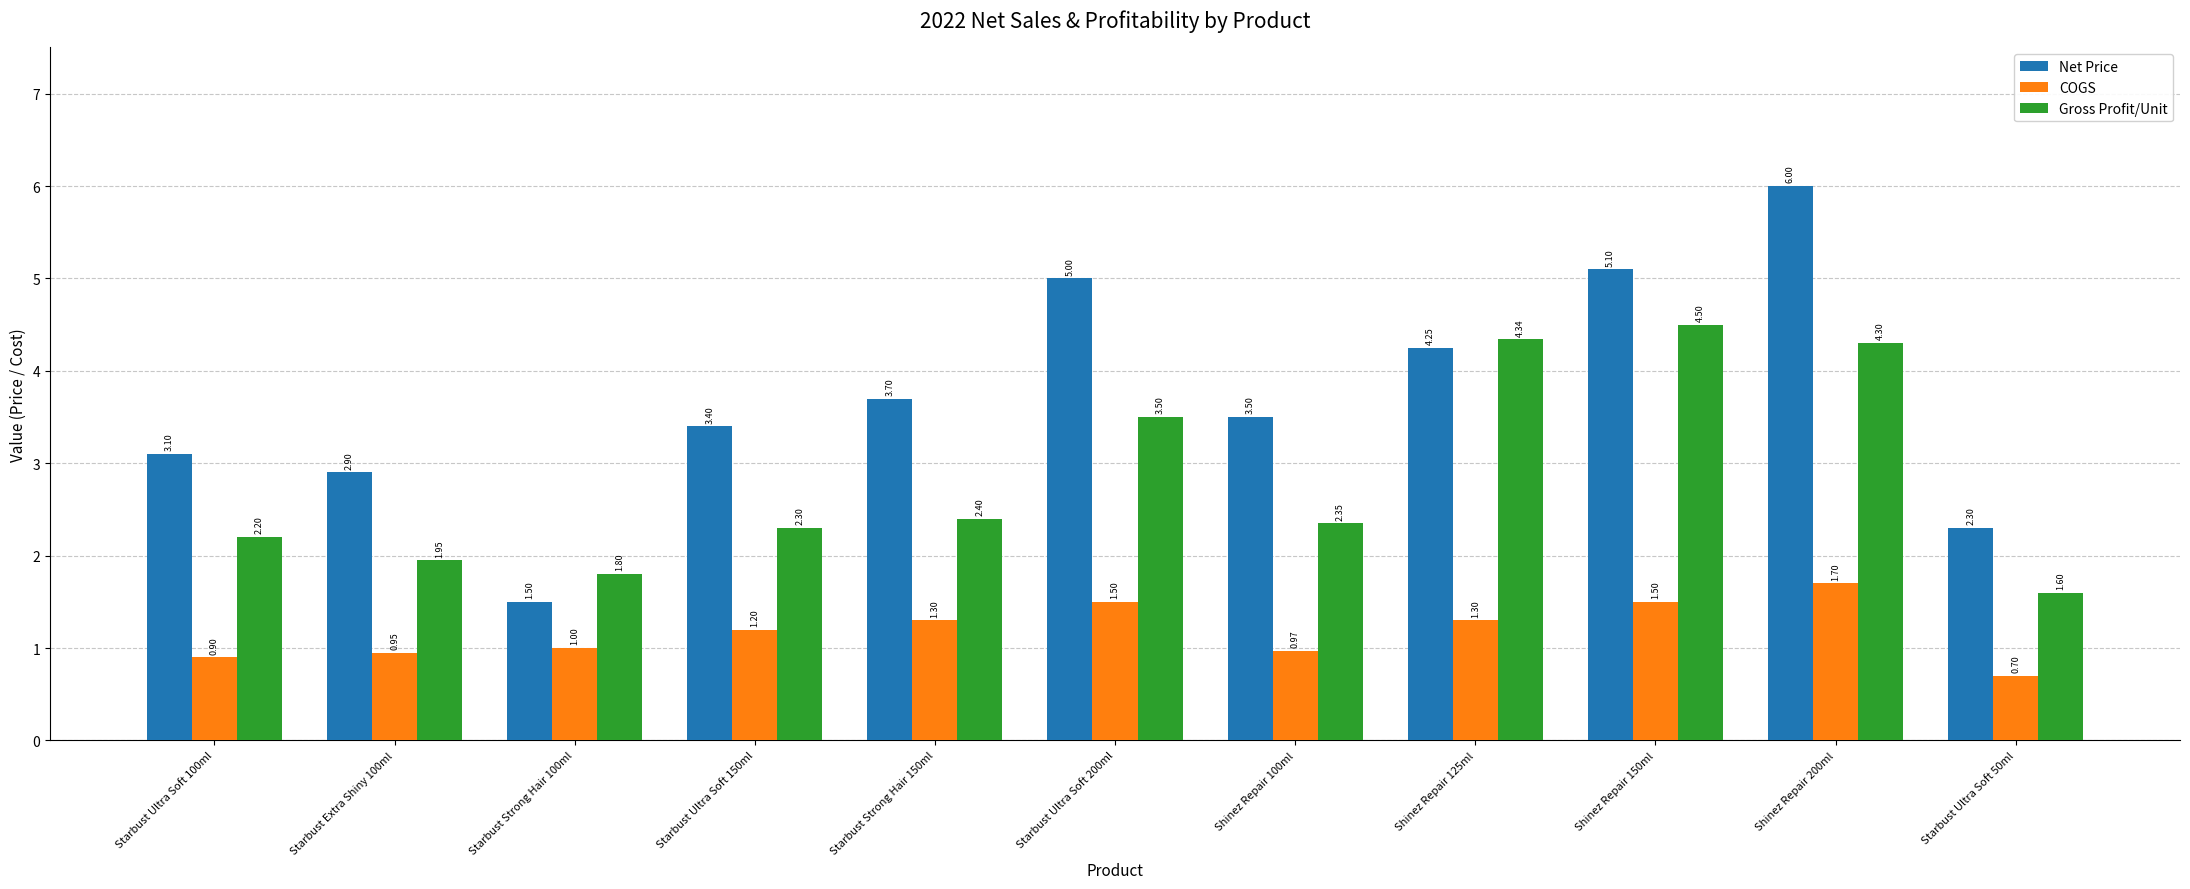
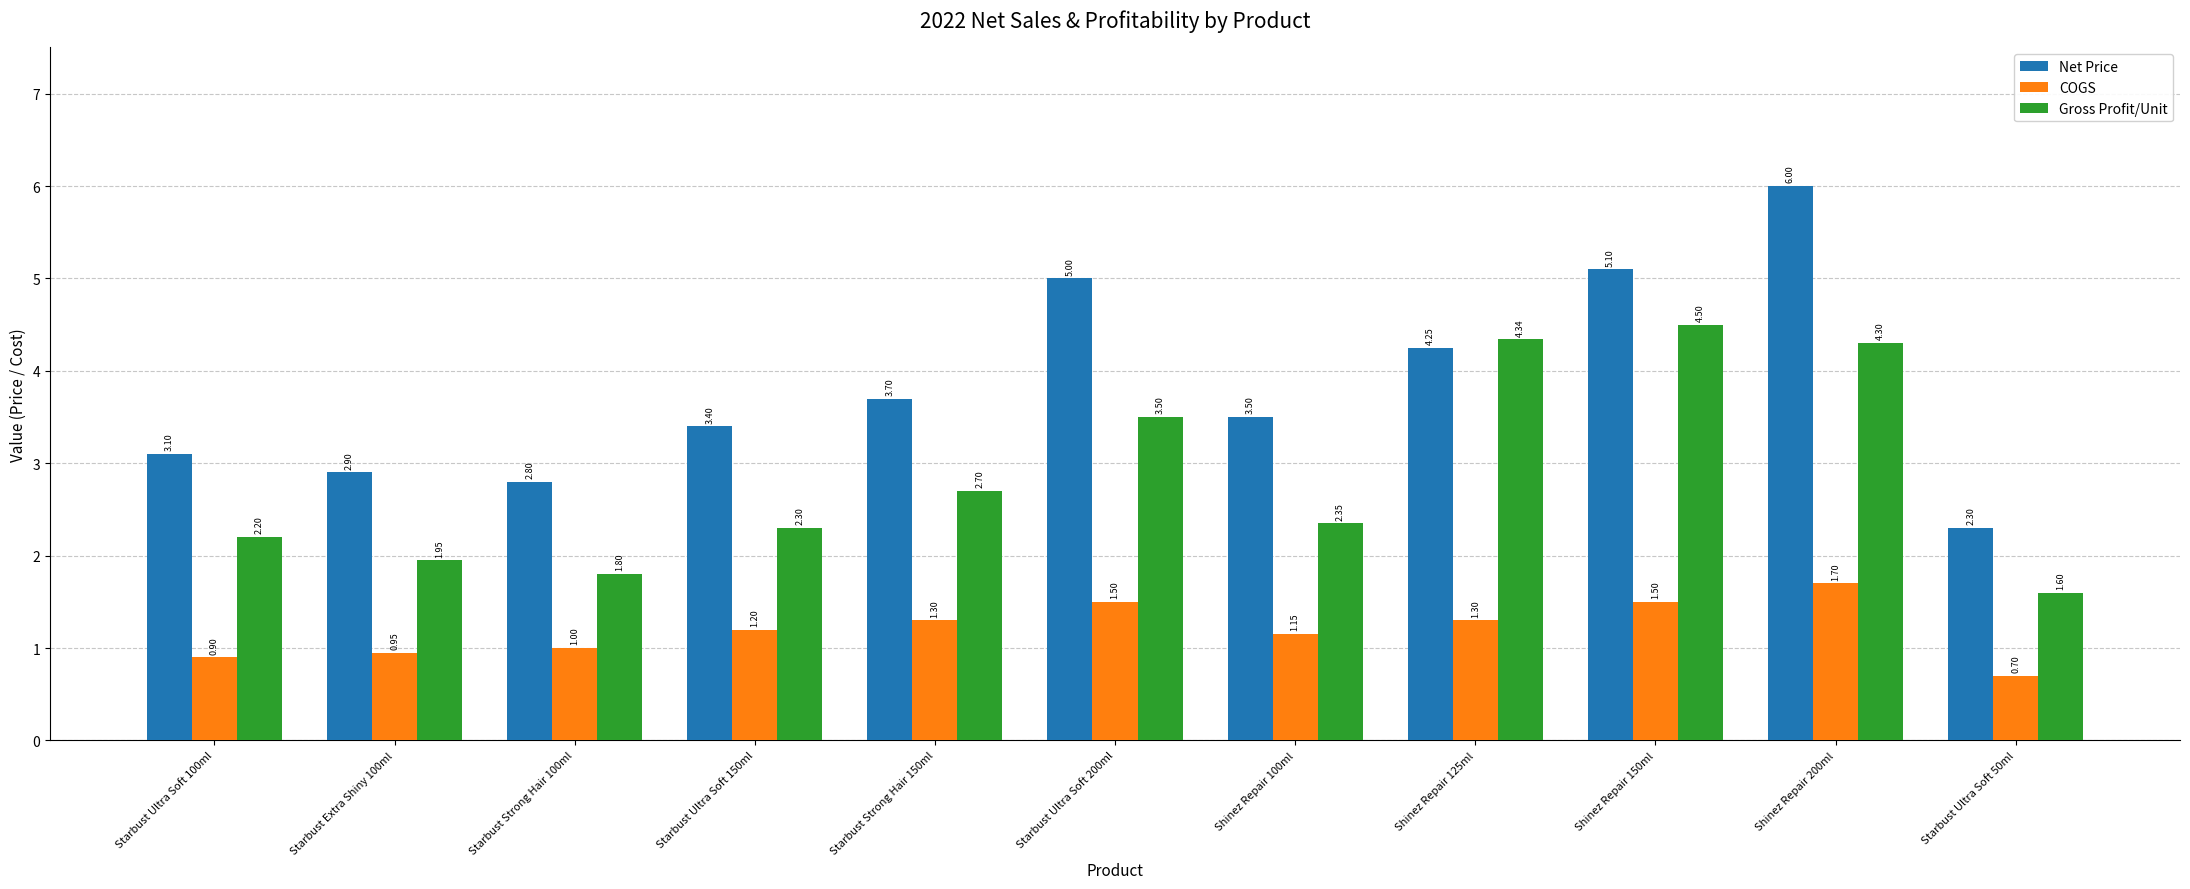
  {
    "Net Price": {
      "Starbust Ultra Soft 100ml": 3.10,
      "Starbust Extra Shiny 100ml": 2.90,
-     "Starbust Strong Hair 100ml": 1.50,
+     "Starbust Strong Hair 100ml": 2.80,
      "Starbust Ultra Soft 150ml": 3.40,
      "Starbust Strong Hair 150ml": 3.70,
      "Starbust Ultra Soft 200ml": 5.00,
      "Shinez Repair 100ml": 3.50,
      "Shinez Repair 125ml": 4.25,
      "Shinez Repair 150ml": 5.10,
      "Shinez Repair 200ml": 6.00,
      "Starbust Ultra Soft 50ml": 2.30
    },
    "COGS": {
      "Starbust Ultra Soft 100ml": 0.90,
      "Starbust Extra Shiny 100ml": 0.95,
      "Starbust Strong Hair 100ml": 1.00,
      "Starbust Ultra Soft 150ml": 1.20,
      "Starbust Strong Hair 150ml": 1.30,
      "Starbust Ultra Soft 200ml": 1.50,
-     "Shinez Repair 100ml": 0.97,
+     "Shinez Repair 100ml": 1.15,
      "Shinez Repair 125ml": 1.30,
      "Shinez Repair 150ml": 1.50,
      "Shinez Repair 200ml": 1.70,
      "Starbust Ultra Soft 50ml": 0.70
    },
    "Gross Profit/Unit": {
      "Starbust Ultra Soft 100ml": 2.20,
      "Starbust Extra Shiny 100ml": 1.95,
      "Starbust Strong Hair 100ml": 1.80,
      "Starbust Ultra Soft 150ml": 2.30,
-     "Starbust Strong Hair 150ml": 2.40,
+     "Starbust Strong Hair 150ml": 2.70,
      "Starbust Ultra Soft 200ml": 3.50,
      "Shinez Repair 100ml": 2.35,
      "Shinez Repair 125ml": 4.34,
      "Shinez Repair 150ml": 4.50,
      "Shinez Repair 200ml": 4.30,
      "Starbust Ultra Soft 50ml": 1.60
    }
  }
